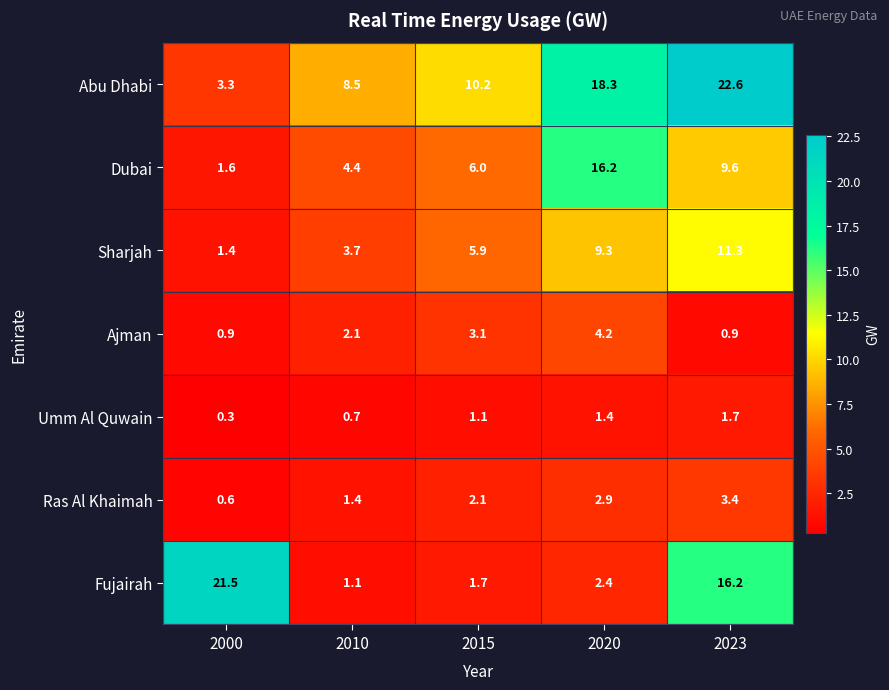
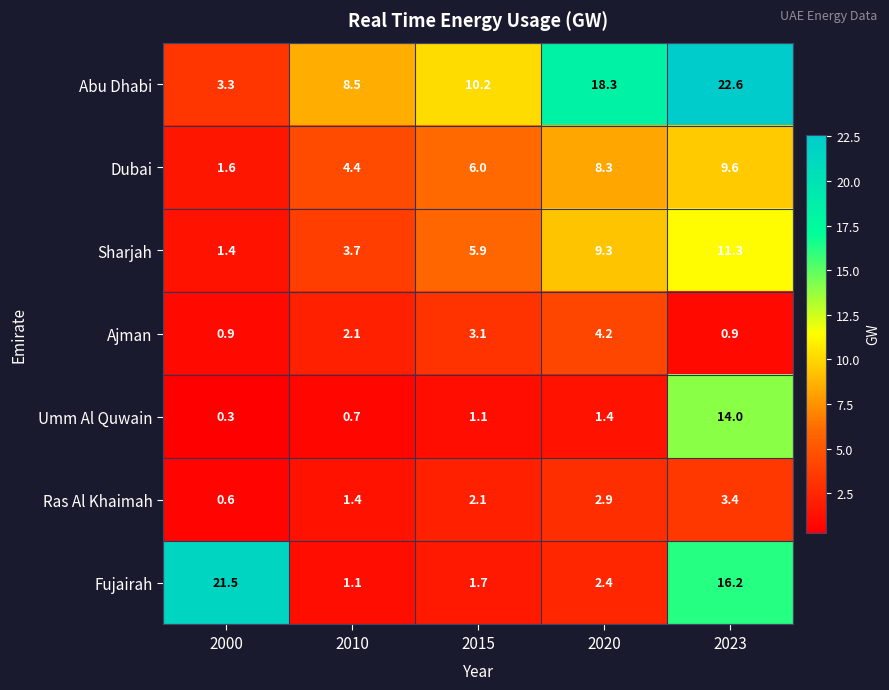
  {
    "Abu Dhabi": {
      "2000": 3.3,
      "2010": 8.5,
      "2015": 10.2,
      "2020": 18.3,
      "2023": 22.6
    },
    "Dubai": {
      "2000": 1.6,
      "2010": 4.4,
      "2015": 6.0,
-     "2020": 16.2,
+     "2020": 8.3,
      "2023": 9.6
    },
    "Sharjah": {
      "2000": 1.4,
      "2010": 3.7,
      "2015": 5.9,
      "2020": 9.3,
      "2023": 11.3
    },
    "Ajman": {
      "2000": 0.9,
      "2010": 2.1,
      "2015": 3.1,
      "2020": 4.2,
      "2023": 0.9
    },
    "Umm Al Quwain": {
      "2000": 0.3,
      "2010": 0.7,
      "2015": 1.1,
      "2020": 1.4,
-     "2023": 1.7
+     "2023": 14.0
    },
    "Ras Al Khaimah": {
      "2000": 0.6,
      "2010": 1.4,
      "2015": 2.1,
      "2020": 2.9,
      "2023": 3.4
    },
    "Fujairah": {
      "2000": 21.5,
      "2010": 1.1,
      "2015": 1.7,
      "2020": 2.4,
      "2023": 16.2
    }
  }
